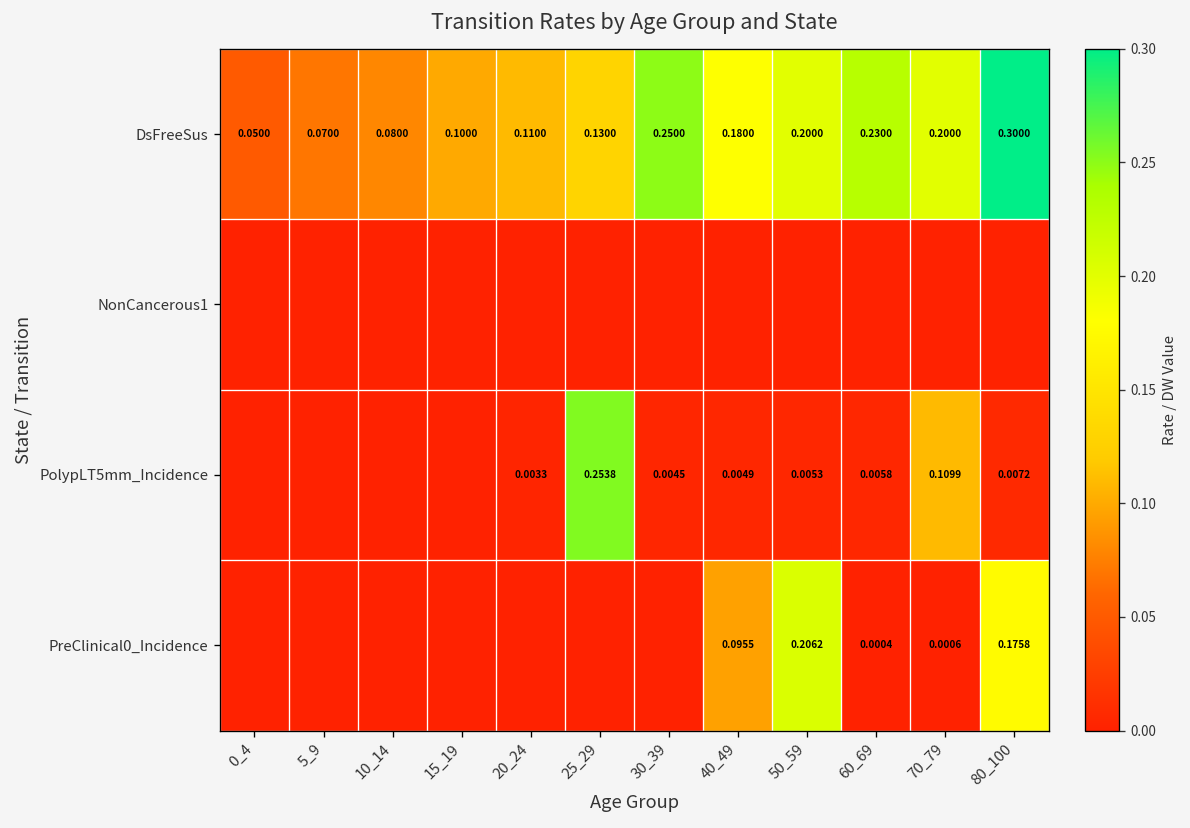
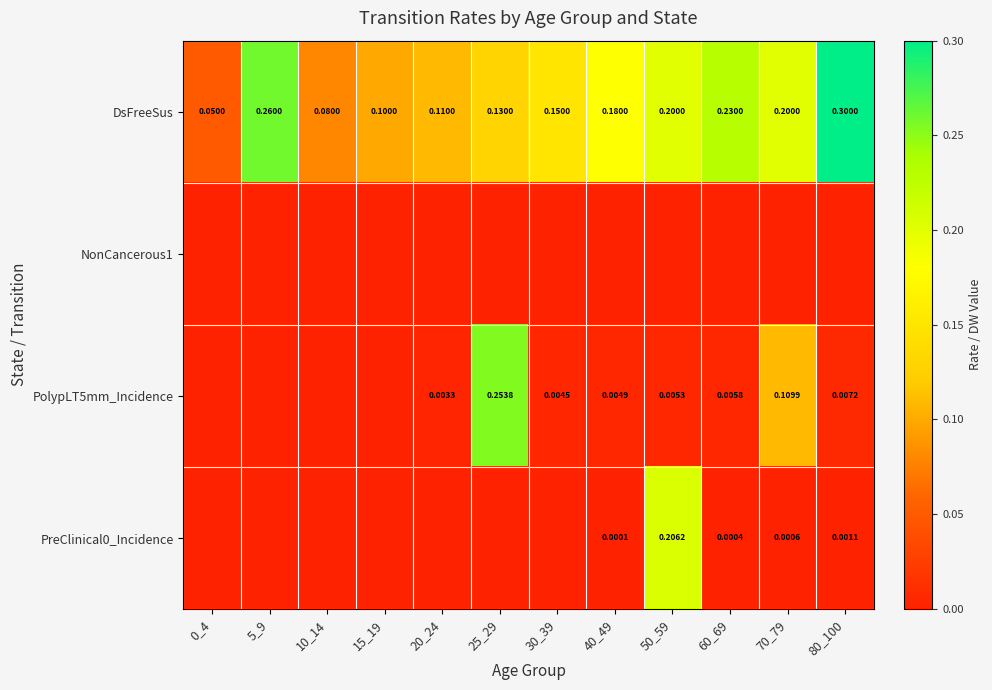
  {
    "DsFreeSus": {
      "0_4": 0.0500,
-     "5_9": 0.0700,
+     "5_9": 0.2600,
      "10_14": 0.0800,
      "15_19": 0.1000,
      "20_24": 0.1100,
      "25_29": 0.1300,
-     "30_39": 0.2500,
+     "30_39": 0.1500,
      "40_49": 0.1800,
      "50_59": 0.2000,
      "60_69": 0.2300,
      "70_79": 0.2000,
      "80_100": 0.3000
    },
    "PolypLT5mm_Incidence": {
      "20_24": 0.0033,
      "25_29": 0.2538,
      "30_39": 0.0045,
      "40_49": 0.0049,
      "50_59": 0.0053,
      "60_69": 0.0058,
      "70_79": 0.1099,
      "80_100": 0.0072
    },
    "PreClinical0_Incidence": {
-     "40_49": 0.0955,
+     "40_49": 0.0001,
      "50_59": 0.2062,
      "60_69": 0.0004,
      "70_79": 0.0006,
-     "80_100": 0.1758
+     "80_100": 0.0011
    }
  }
